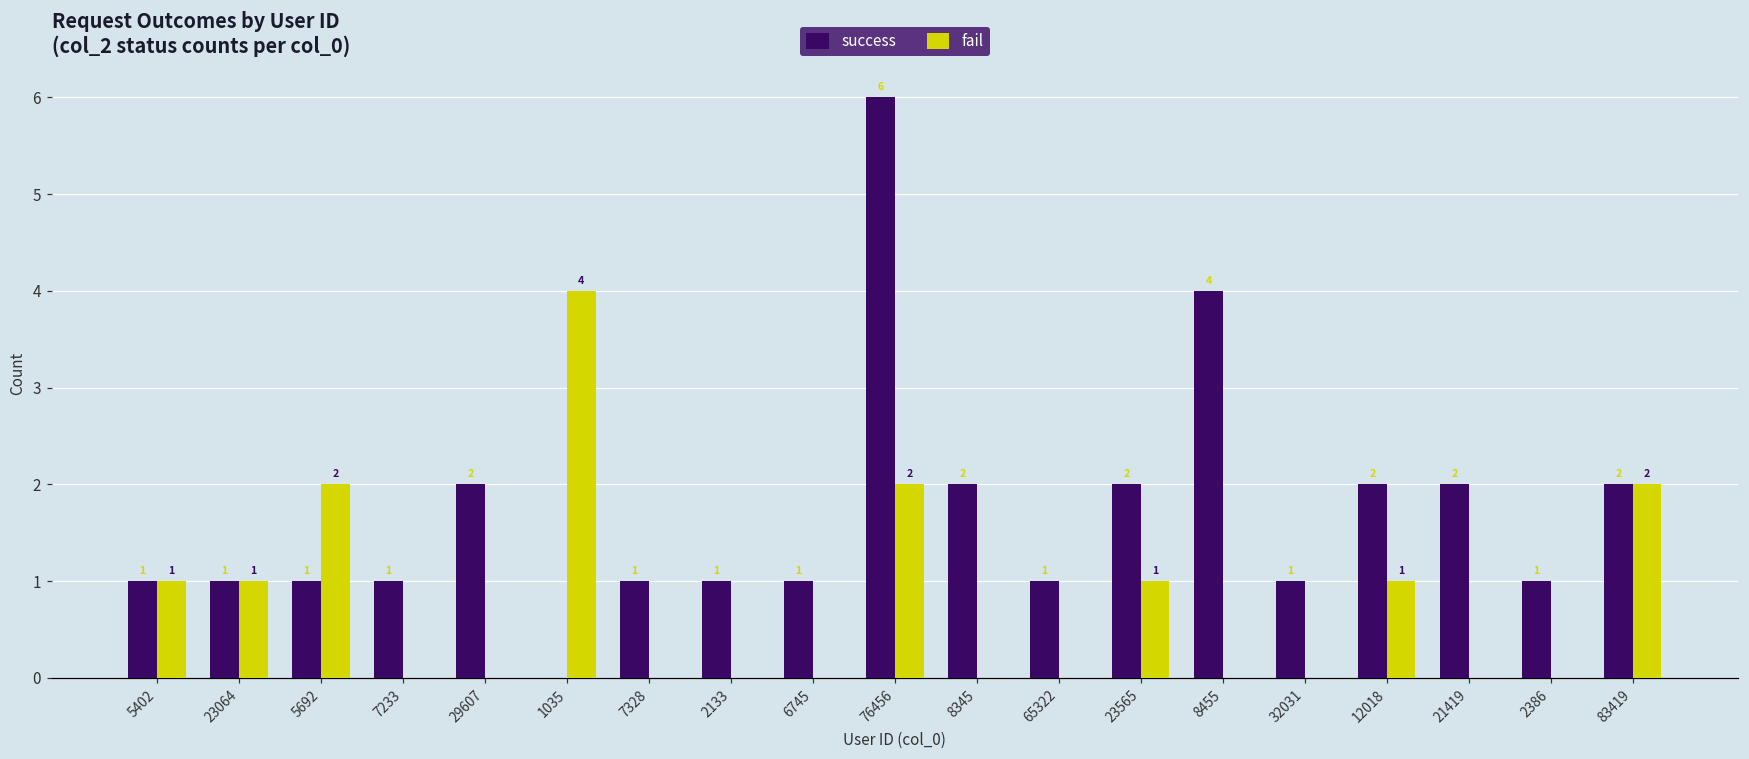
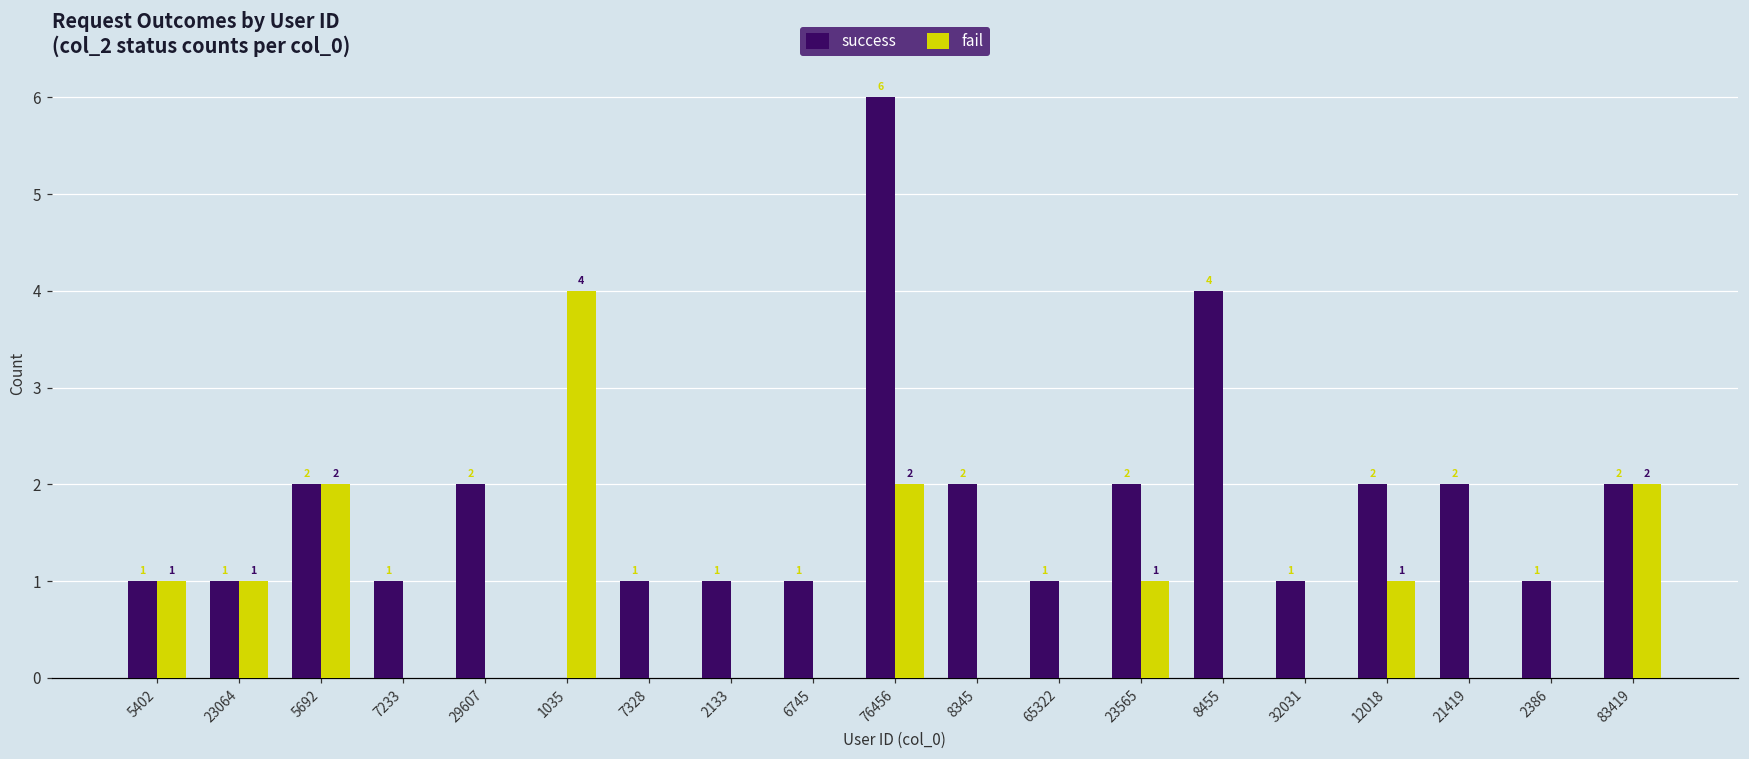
  {
    "success": {
      "5402": 1,
      "23064": 1,
-     "5692": 1,
+     "5692": 2,
      "7233": 1,
      "29607": 2,
      "7328": 1,
      "2133": 1,
      "6745": 1,
      "76456": 6,
      "8345": 2,
      "65322": 1,
      "23565": 2,
      "8455": 4,
      "32031": 1,
      "12018": 2,
      "21419": 2,
      "2386": 1,
      "83419": 2
    },
    "fail": {
      "5402": 1,
      "23064": 1,
      "5692": 2,
      "1035": 4,
      "76456": 2,
      "23565": 1,
      "12018": 1,
      "83419": 2
    }
  }
